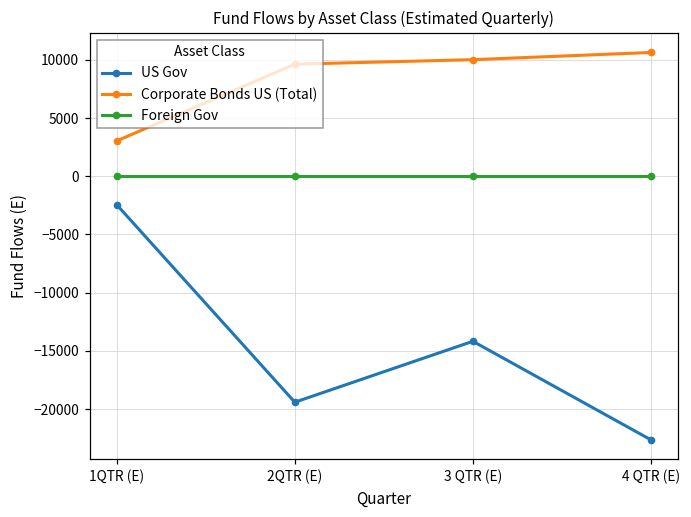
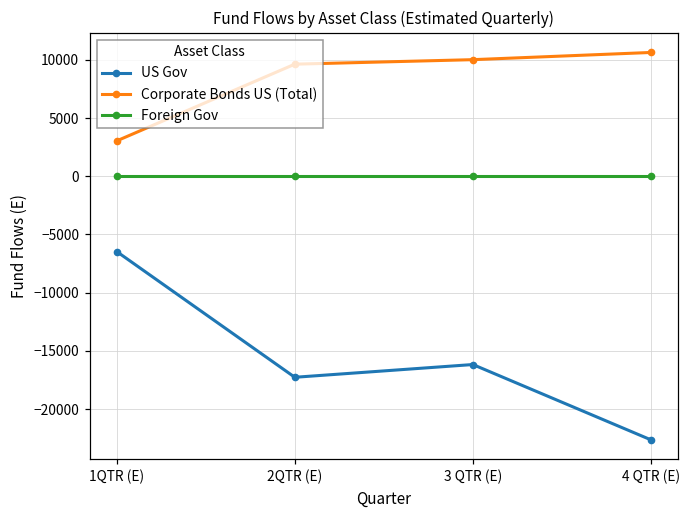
  {
    "US Gov": {
-     "1QTR (E)": -2400,
-     "2QTR (E)": -19400,
-     "3 QTR (E)": -14200,
+     "1QTR (E)": -6500,
+     "2QTR (E)": -17300,
+     "3 QTR (E)": -16200,
      "4 QTR (E)": -22600
    },
    "Corporate Bonds US (Total)": {
      "1QTR (E)": 3000,
      "3 QTR (E)": 10000,
      "4 QTR (E)": 10600
    },
    "Foreign Gov": {
      "1QTR (E)": 0,
      "2QTR (E)": 0,
      "3 QTR (E)": 0,
      "4 QTR (E)": 0
    }
  }
